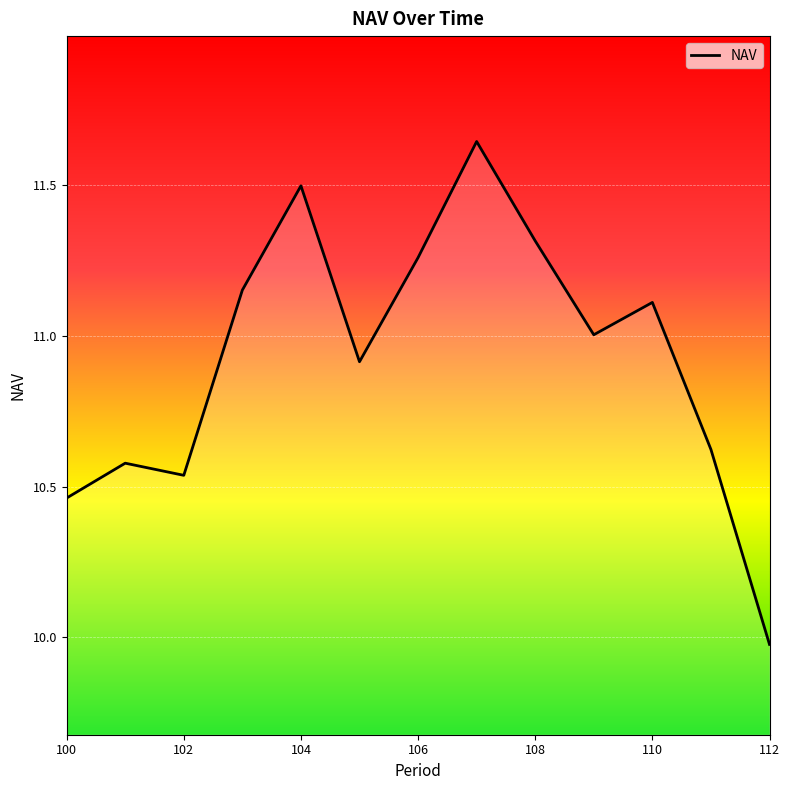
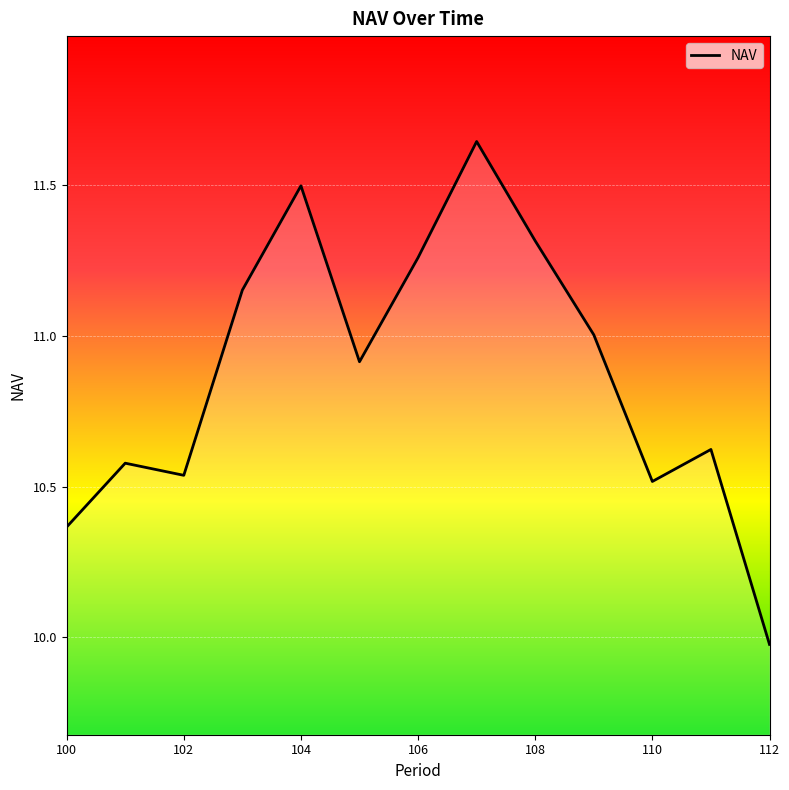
  {
-   "100": 10.46,
+   "100": 10.37,
    "102": 10.54,
    "104": 11.50,
    "106": 11.26,
    "108": 11.31,
-   "110": 11.11,
+   "110": 10.52,
    "112": 9.98
  }
